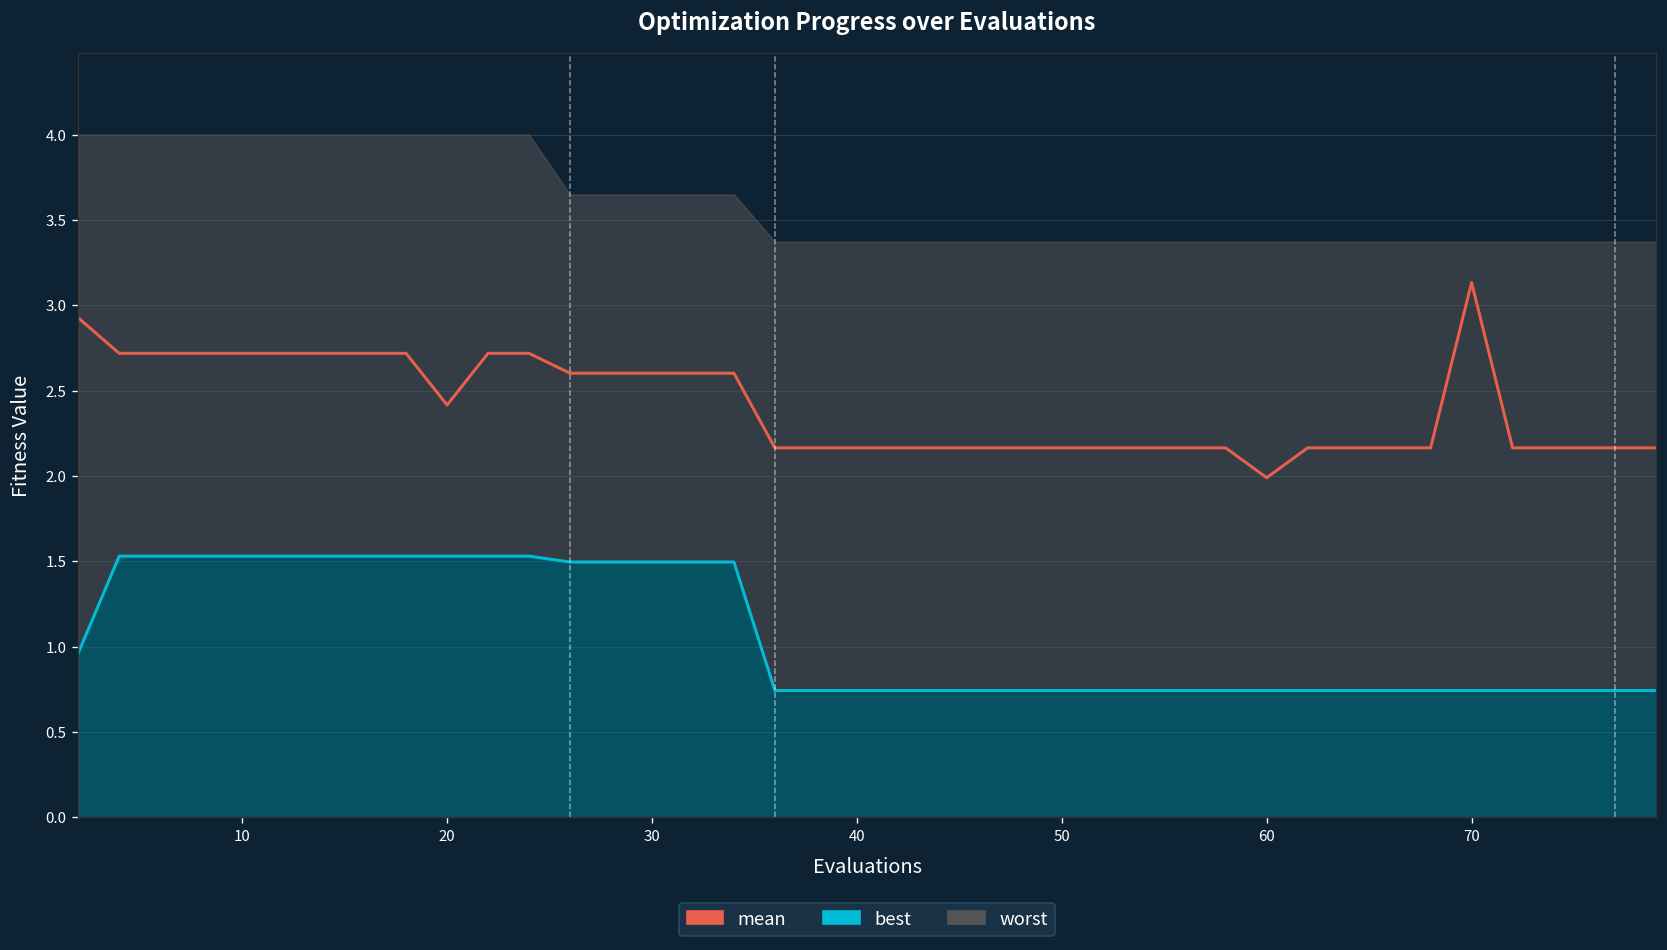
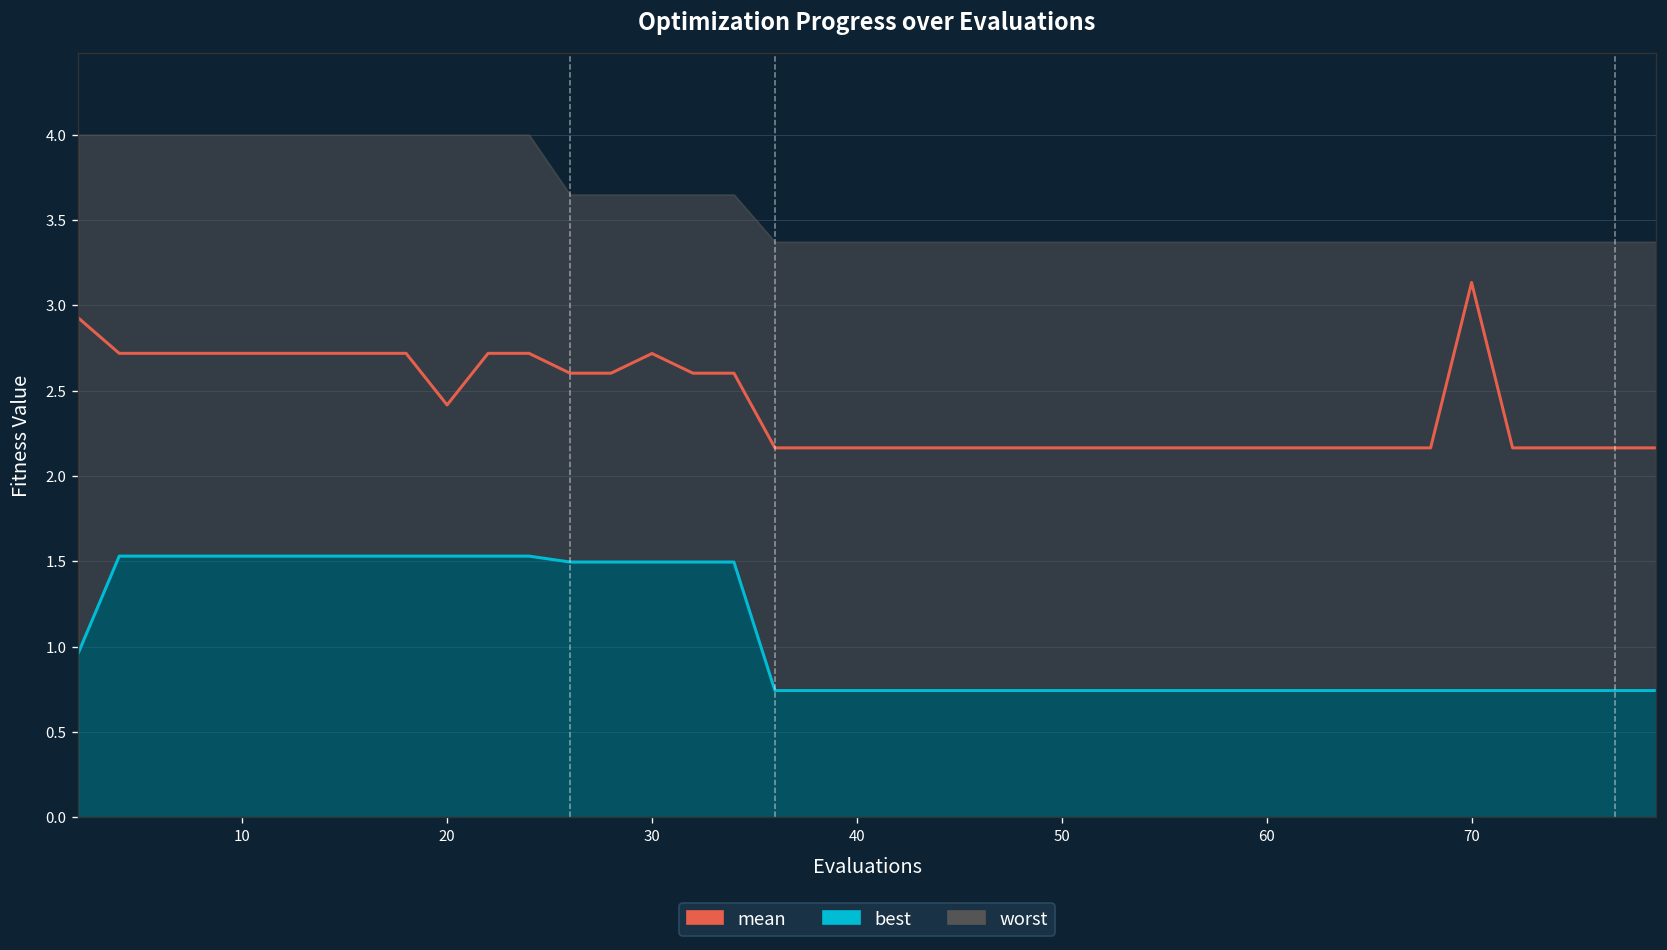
  {
    "mean": {
      "10": 2.72,
      "20": 2.42,
-     "30": 2.60,
+     "30": 2.72,
      "40": 2.16,
      "50": 2.16,
-     "60": 1.99,
+     "60": 2.16,
      "70": 3.13
    }
  }
